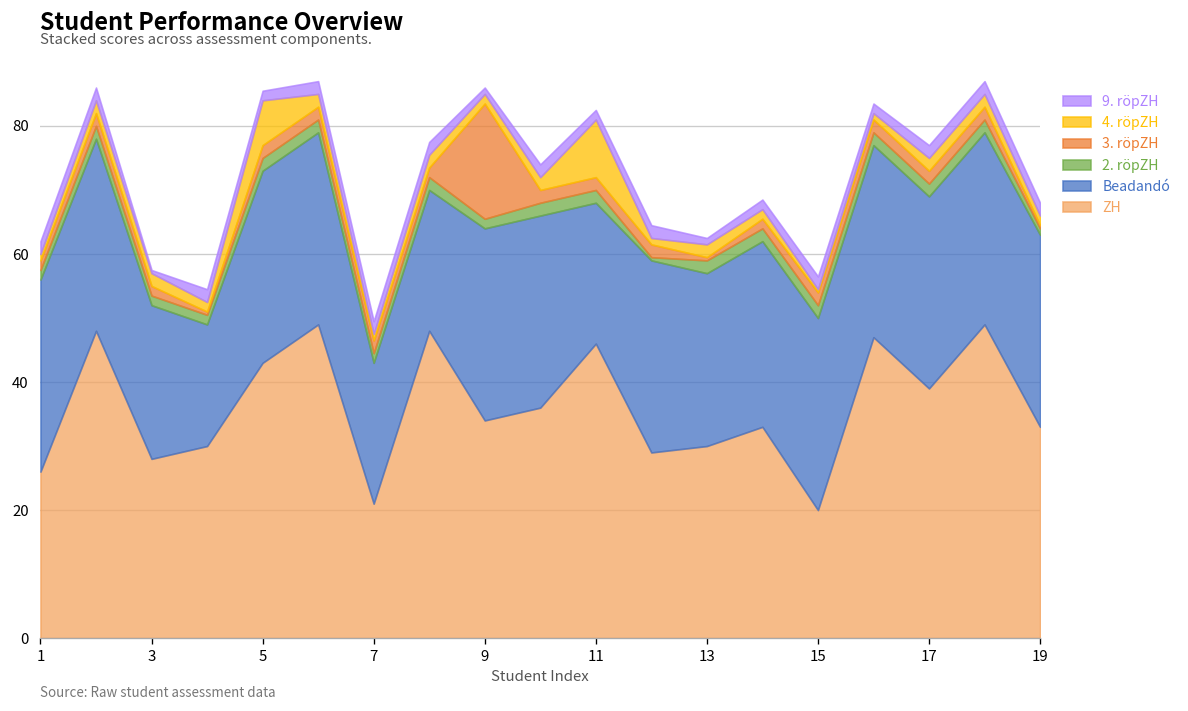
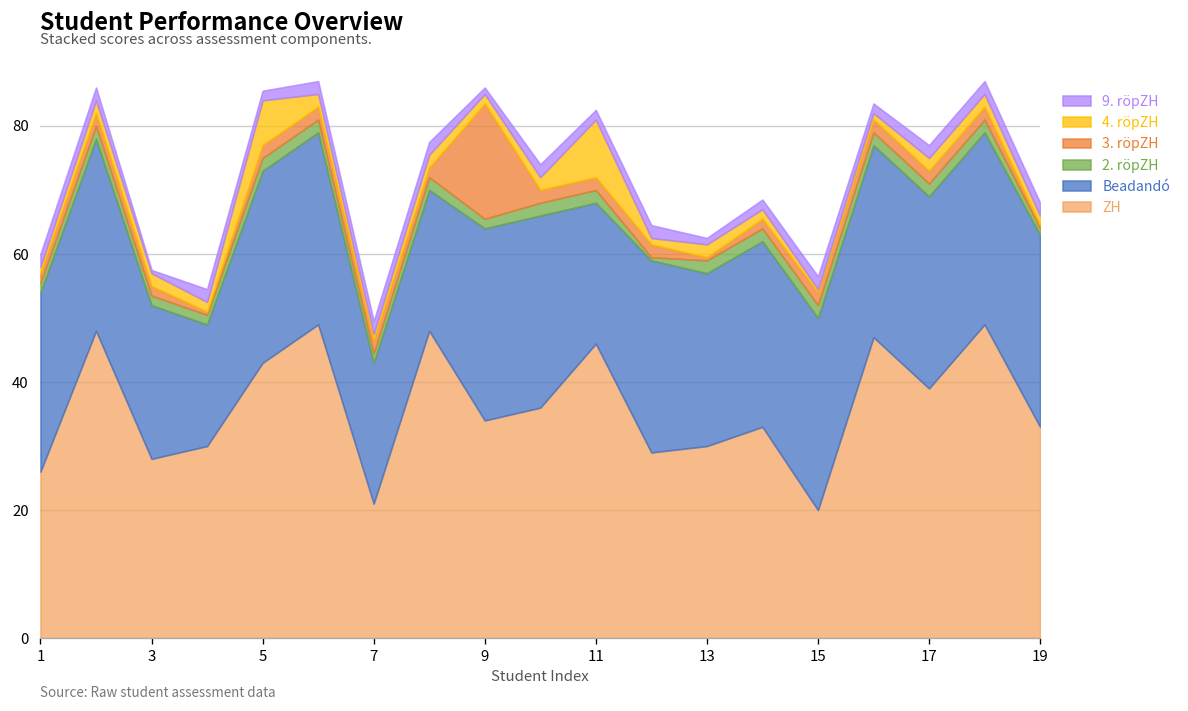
  {
    "ZH": {
      "1": 26,
      "3": 28,
      "5": 43,
      "7": 21,
      "9": 34,
      "11": 46,
      "13": 30,
      "15": 20,
      "17": 39,
      "19": 33
    },
    "Beadandó": {
-     "1": 30,
+     "1": 28,
      "3": 24,
      "5": 30,
      "7": 22,
      "9": 30,
      "11": 22,
      "13": 27,
      "15": 30,
      "17": 30,
      "19": 30
    },
    "2. röpZH": {
      "1": 2,
      "3": 2,
      "5": 2,
      "7": 2,
      "9": 2,
      "11": 2,
      "13": 2,
      "15": 2,
      "17": 2,
      "19": 1
    },
    "3. röpZH": {
      "1": 2,
      "3": 2,
      "5": 2,
      "7": 2,
      "9": 18,
      "11": 2,
      "13": 1,
      "15": 2,
      "17": 2,
      "19": 1
    },
    "4. röpZH": {
      "1": 1,
      "3": 2,
      "5": 7,
      "7": 1,
      "9": 2,
      "11": 9,
      "13": 2,
      "15": 1,
      "17": 2,
      "19": 2
    },
    "9. röpZH": {
      "1": 2,
      "3": 1,
      "5": 2,
      "7": 2,
      "9": 1,
      "11": 2,
      "13": 1,
      "15": 2,
      "17": 2,
      "19": 2
    }
  }
